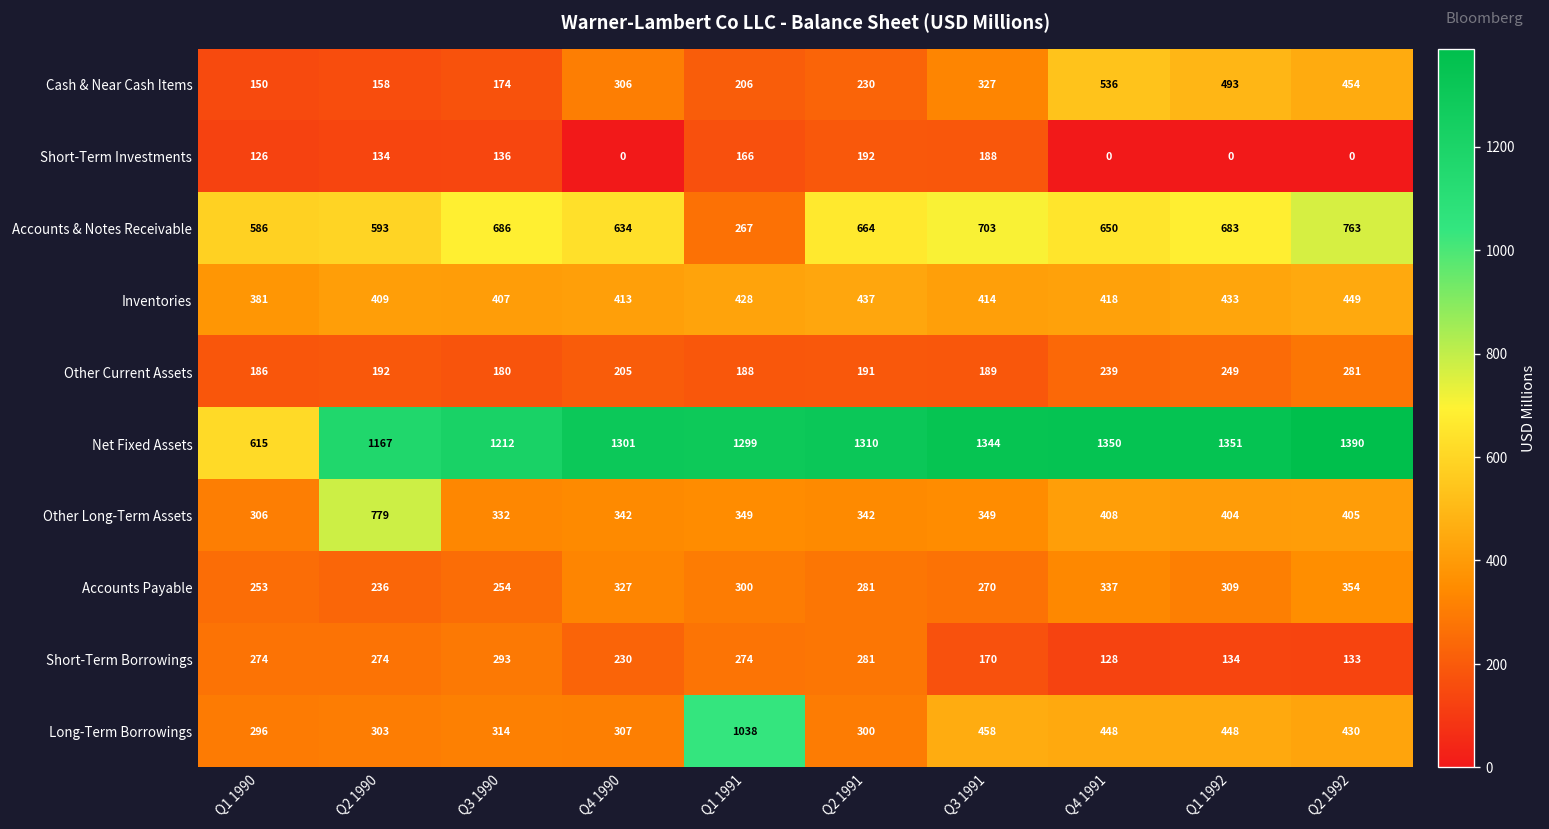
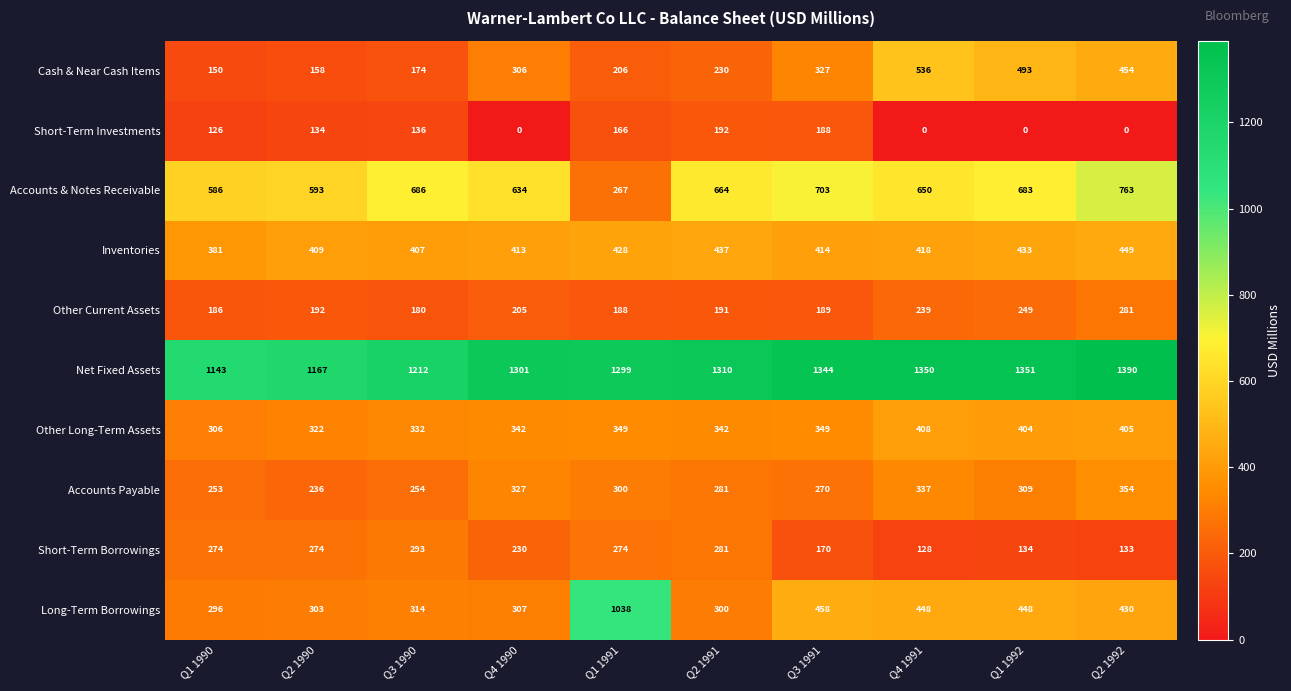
  {
    "Cash & Near Cash Items": {
      "Q1 1990": 150,
      "Q2 1990": 158,
      "Q3 1990": 174,
      "Q4 1990": 306,
      "Q1 1991": 206,
      "Q2 1991": 230,
      "Q3 1991": 327,
      "Q4 1991": 536,
      "Q1 1992": 493,
      "Q2 1992": 454
    },
    "Short-Term Investments": {
      "Q1 1990": 126,
      "Q2 1990": 134,
      "Q3 1990": 136,
      "Q4 1990": 0,
      "Q1 1991": 166,
      "Q2 1991": 192,
      "Q3 1991": 188,
      "Q4 1991": 0,
      "Q1 1992": 0,
      "Q2 1992": 0
    },
    "Accounts & Notes Receivable": {
      "Q1 1990": 586,
      "Q2 1990": 593,
      "Q3 1990": 686,
      "Q4 1990": 634,
      "Q1 1991": 267,
      "Q2 1991": 664,
      "Q3 1991": 703,
      "Q4 1991": 650,
      "Q1 1992": 683,
      "Q2 1992": 763
    },
    "Inventories": {
      "Q1 1990": 381,
      "Q2 1990": 409,
      "Q3 1990": 407,
      "Q4 1990": 413,
      "Q1 1991": 428,
      "Q2 1991": 437,
      "Q3 1991": 414,
      "Q4 1991": 418,
      "Q1 1992": 433,
      "Q2 1992": 449
    },
    "Other Current Assets": {
      "Q1 1990": 186,
      "Q2 1990": 192,
      "Q3 1990": 180,
      "Q4 1990": 205,
      "Q1 1991": 188,
      "Q2 1991": 191,
      "Q3 1991": 189,
      "Q4 1991": 239,
      "Q1 1992": 249,
      "Q2 1992": 281
    },
    "Net Fixed Assets": {
-     "Q1 1990": 615,
+     "Q1 1990": 1143,
      "Q2 1990": 1167,
      "Q3 1990": 1212,
      "Q4 1990": 1301,
      "Q1 1991": 1299,
      "Q2 1991": 1310,
      "Q3 1991": 1344,
      "Q4 1991": 1350,
      "Q1 1992": 1351,
      "Q2 1992": 1390
    },
    "Other Long-Term Assets": {
      "Q1 1990": 306,
-     "Q2 1990": 779,
+     "Q2 1990": 322,
      "Q3 1990": 332,
      "Q4 1990": 342,
      "Q1 1991": 349,
      "Q2 1991": 342,
      "Q3 1991": 349,
      "Q4 1991": 408,
      "Q1 1992": 404,
      "Q2 1992": 405
    },
    "Accounts Payable": {
      "Q1 1990": 253,
      "Q2 1990": 236,
      "Q3 1990": 254,
      "Q4 1990": 327,
      "Q1 1991": 300,
      "Q2 1991": 281,
      "Q3 1991": 270,
      "Q4 1991": 337,
      "Q1 1992": 309,
      "Q2 1992": 354
    },
    "Short-Term Borrowings": {
      "Q1 1990": 274,
      "Q2 1990": 274,
      "Q3 1990": 293,
      "Q4 1990": 230,
      "Q1 1991": 274,
      "Q2 1991": 281,
      "Q3 1991": 170,
      "Q4 1991": 128,
      "Q1 1992": 134,
      "Q2 1992": 133
    },
    "Long-Term Borrowings": {
      "Q1 1990": 296,
      "Q2 1990": 303,
      "Q3 1990": 314,
      "Q4 1990": 307,
      "Q1 1991": 1038,
      "Q2 1991": 300,
      "Q3 1991": 458,
      "Q4 1991": 448,
      "Q1 1992": 448,
      "Q2 1992": 430
    }
  }
